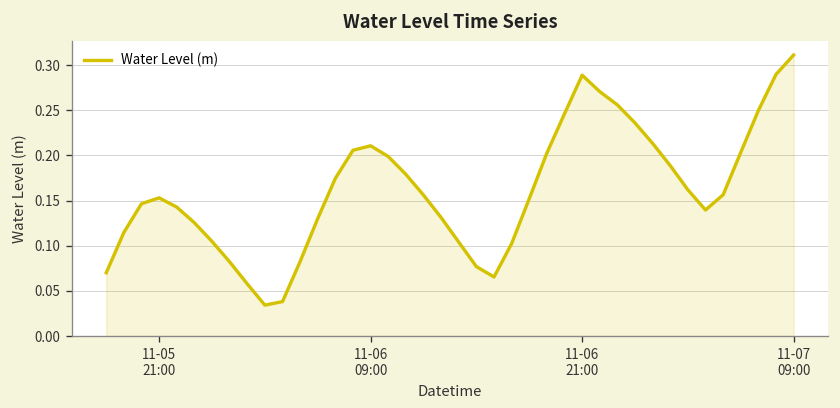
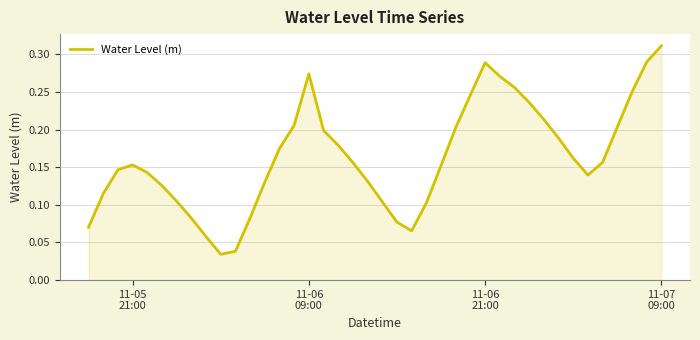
  {
    "11-05 21:00": 0.15,
-   "11-06 09:00": 0.21,
+   "11-06 09:00": 0.27,
    "11-06 21:00": 0.29,
    "11-07 09:00": 0.31
  }
